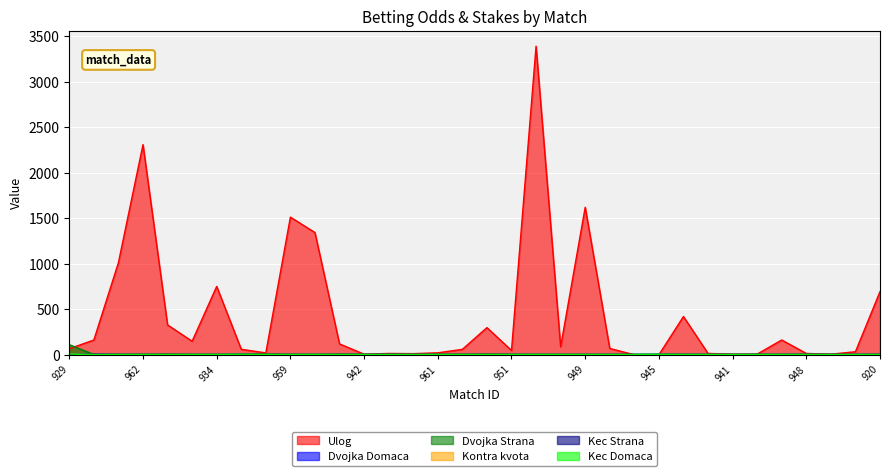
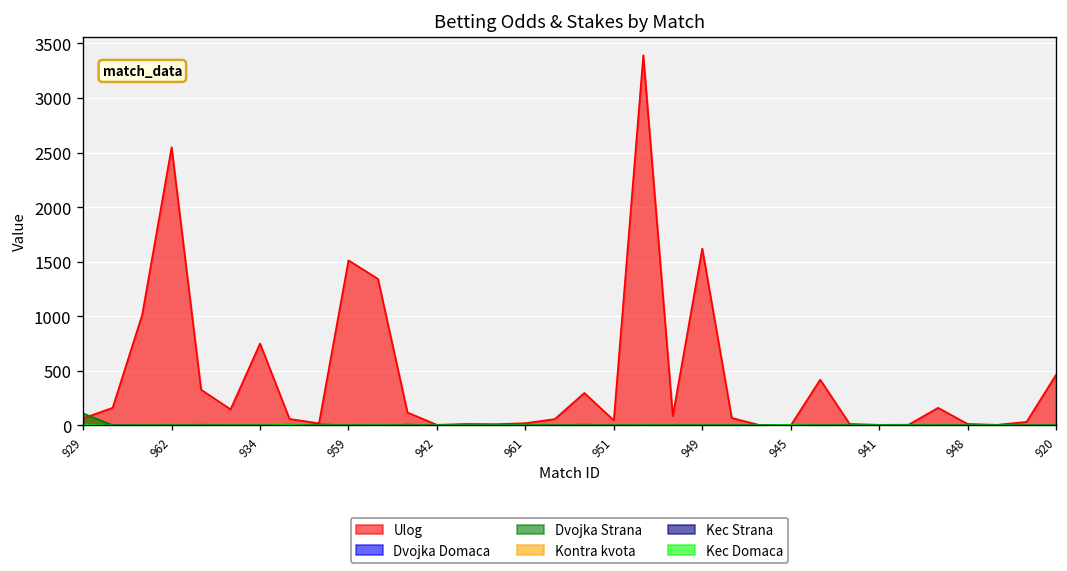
  {
    "Ulog": {
      "929": 100,
-     "962": 2300,
+     "962": 2500,
      "934": 800,
      "959": 1500,
      "951": 0,
      "949": 1600,
-     "920": 700
+     "920": 500
    },
    "Kec Domaca": {
      "929": 0
    },
    "Dvojka Strana": {
      "929": 100
    }
  }
